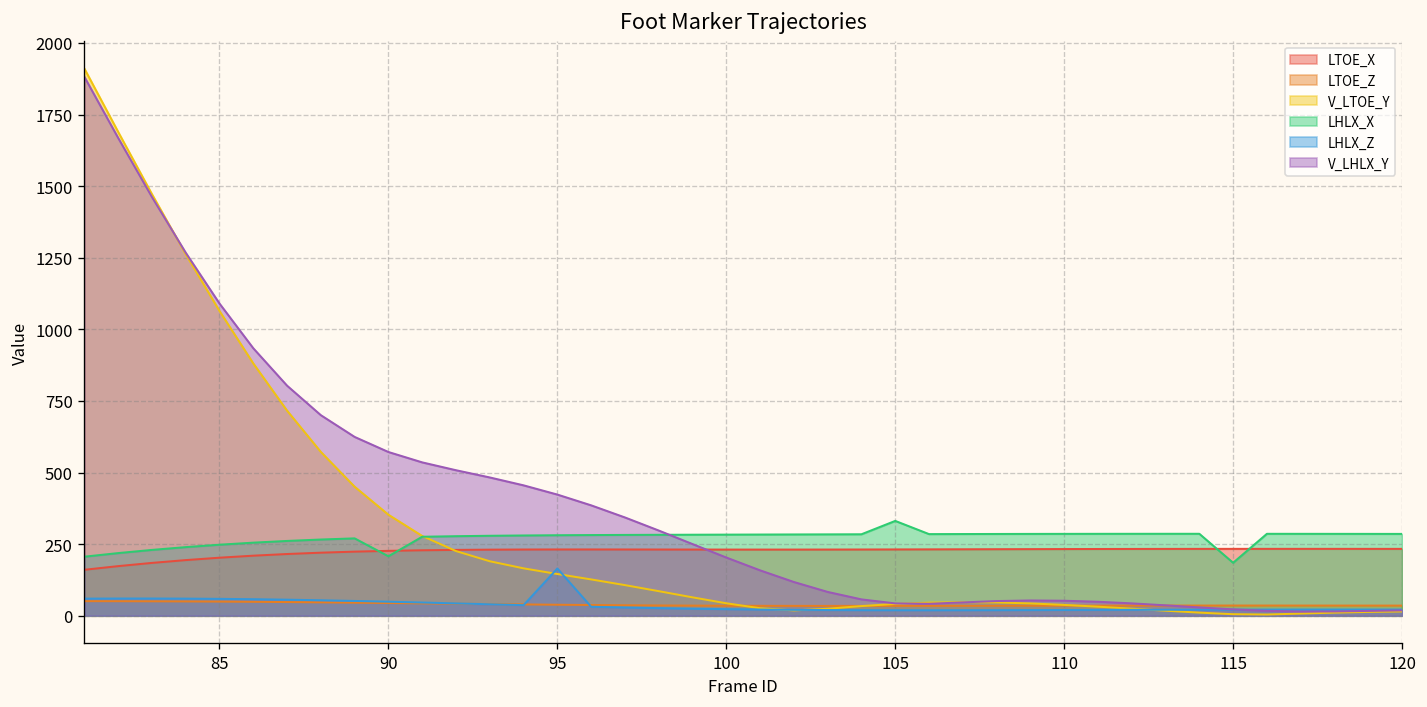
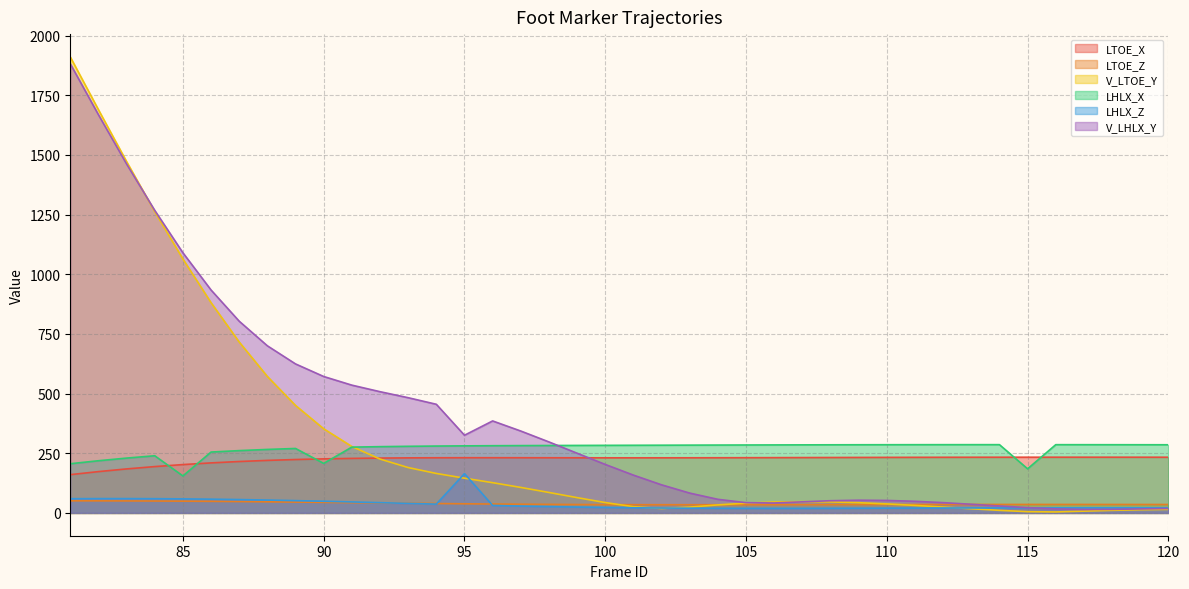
  {
    "LHLX_X": {
-     "85": 250,
+     "85": 150,
      "90": 210,
      "95": 280,
      "100": 280,
-     "105": 330,
+     "105": 280,
      "110": 290,
      "115": 180,
      "120": 290
    },
    "LHLX_Z": {
      "95": 160,
      "100": 20,
      "105": 20,
      "110": 20
    },
    "V_LHLX_Y": {
      "85": 1090,
      "90": 570,
-     "95": 420,
+     "95": 330,
      "100": 200,
      "110": 50
    }
  }
